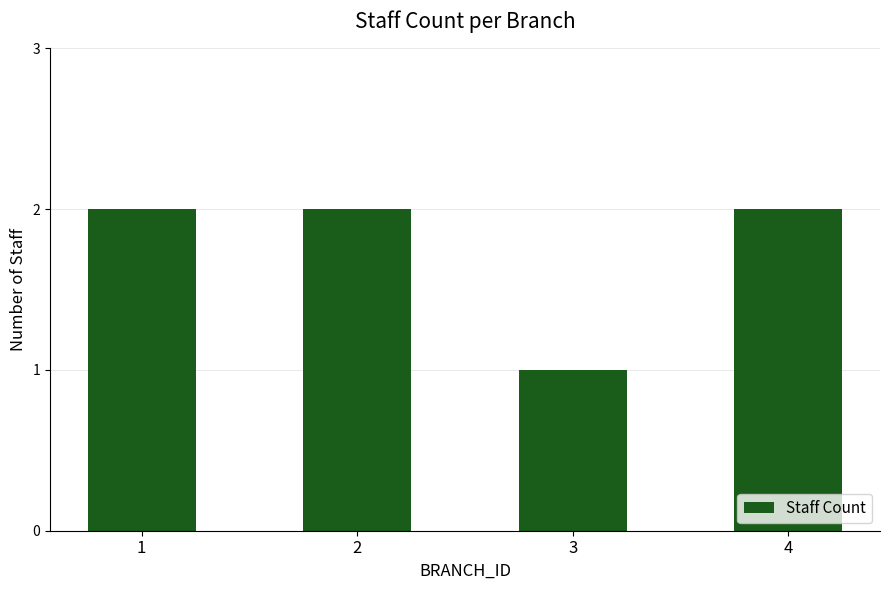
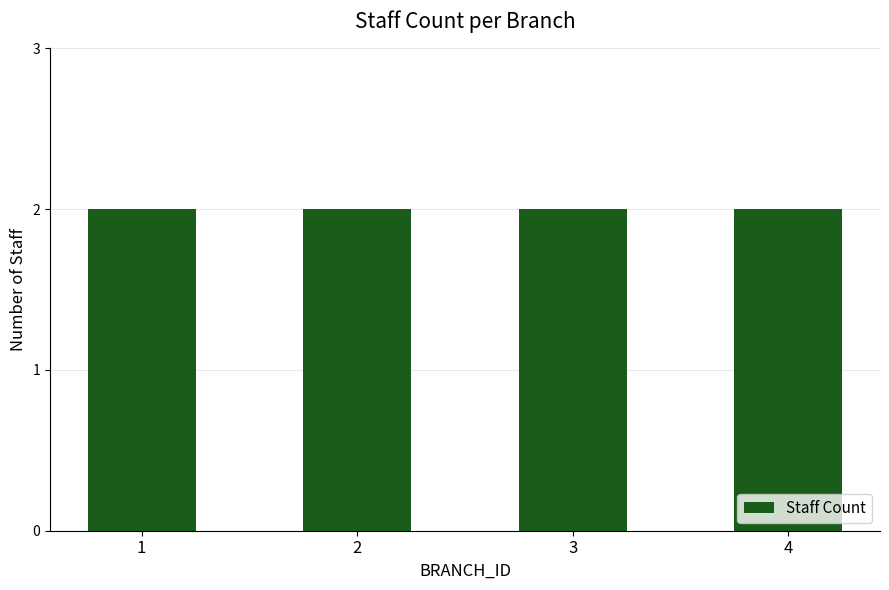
  {
    "1": 2,
    "2": 2,
-   "3": 1,
+   "3": 2,
    "4": 2
  }
